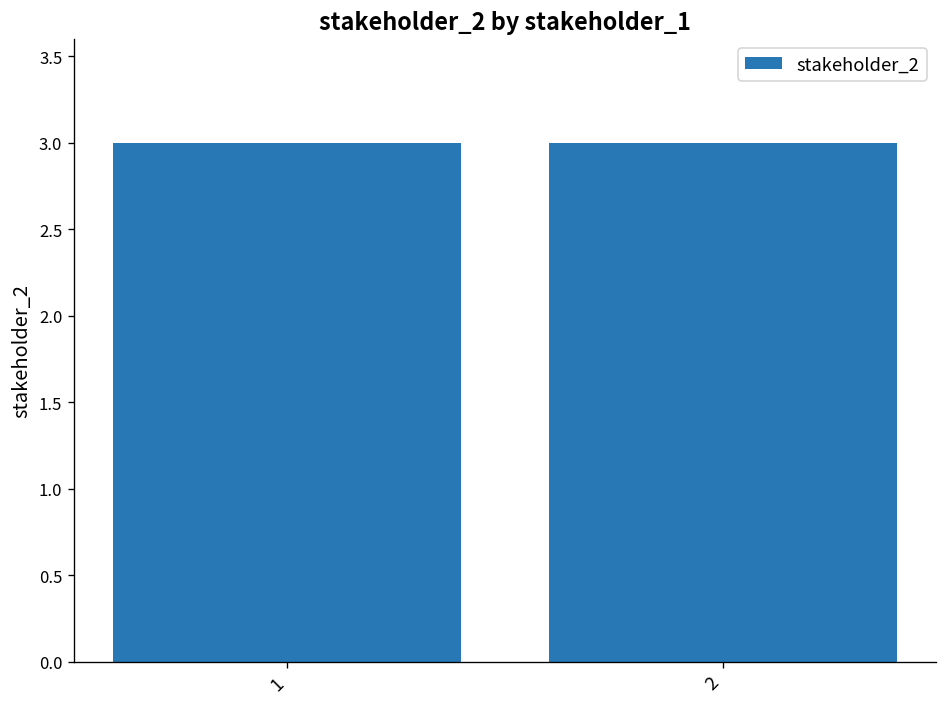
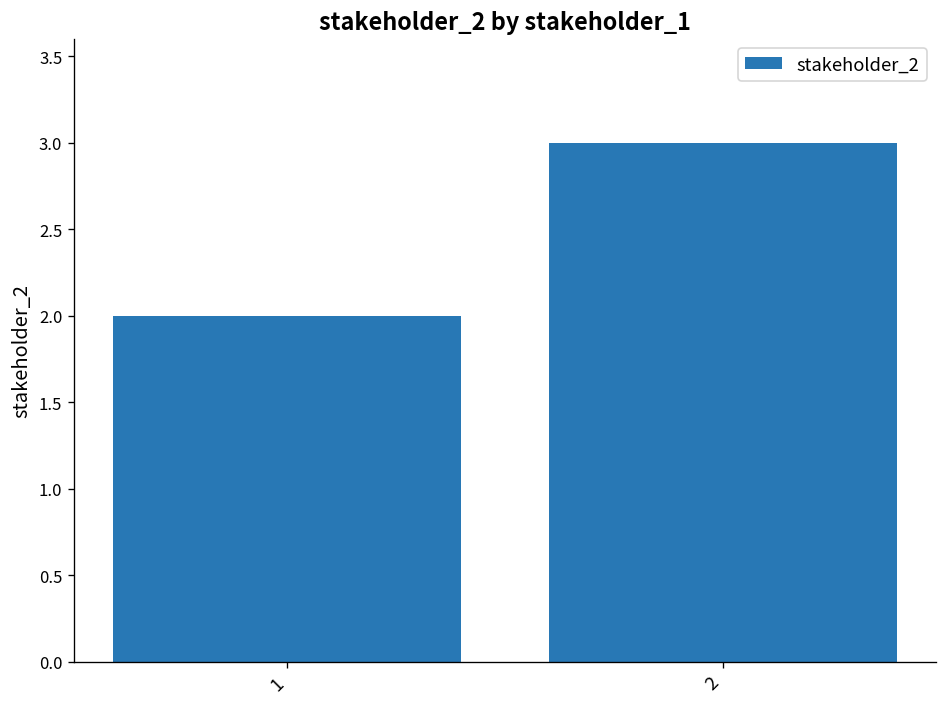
  {
-   "1": 3,
+   "1": 2,
    "2": 3
  }
